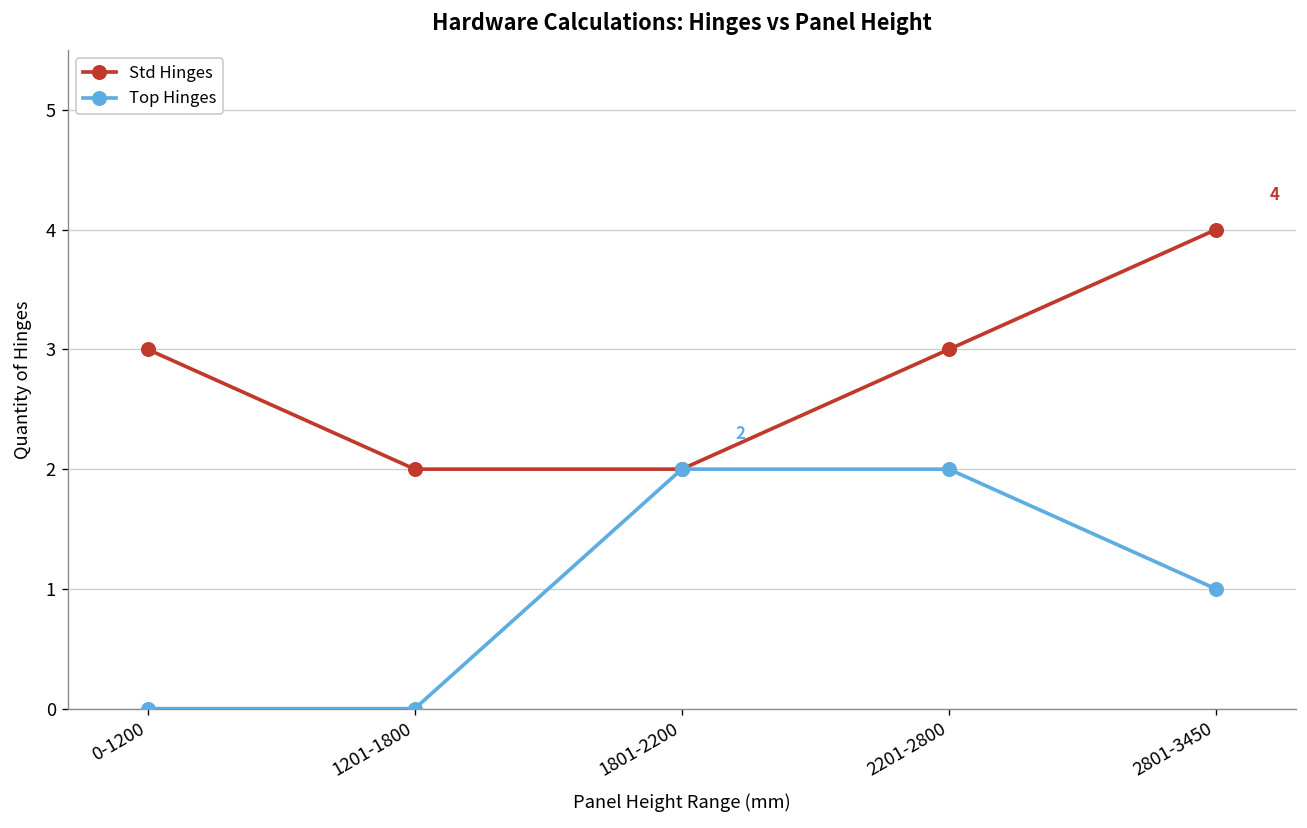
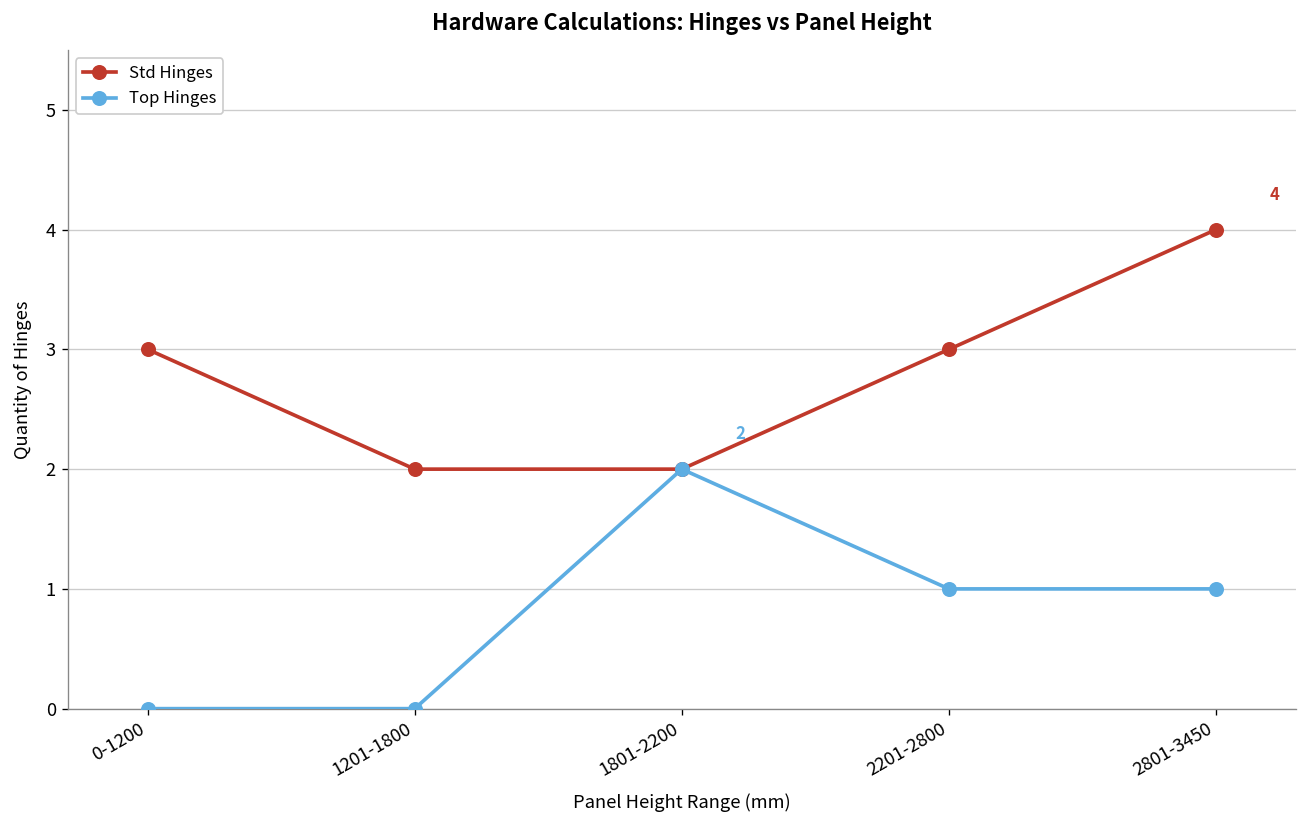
  {
    "Std Hinges": {
      "0-1200": 3,
      "1201-1800": 2,
      "2201-2800": 3,
      "2801-3450": 4
    },
    "Top Hinges": {
      "0-1200": 0,
      "1201-1800": 0,
-     "2201-2800": 2,
+     "2201-2800": 1,
      "2801-3450": 1
    }
  }
